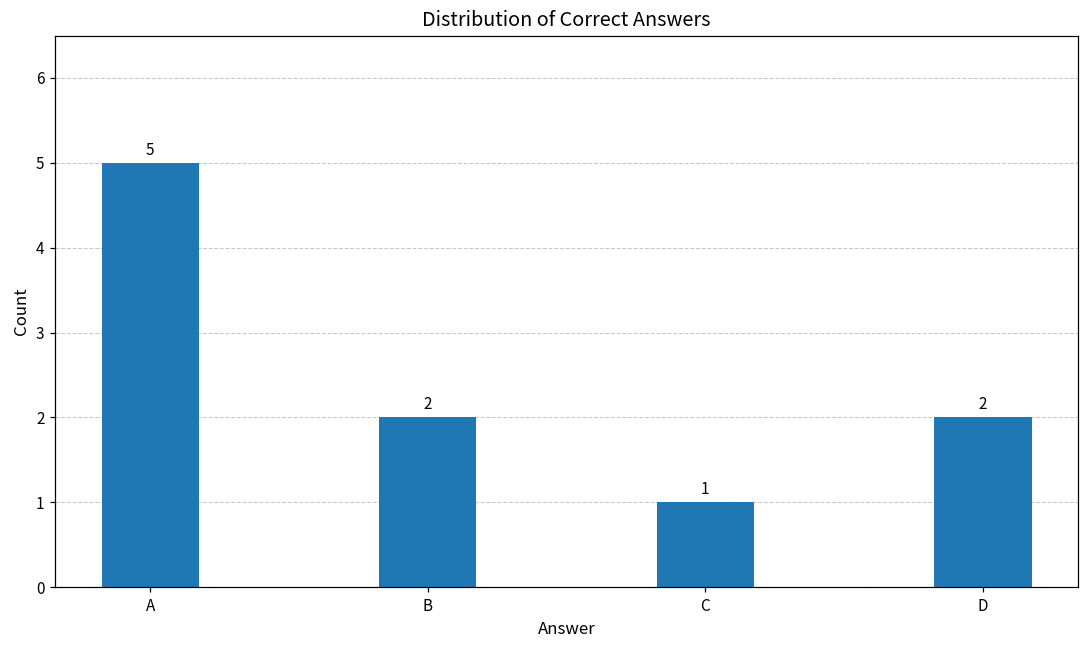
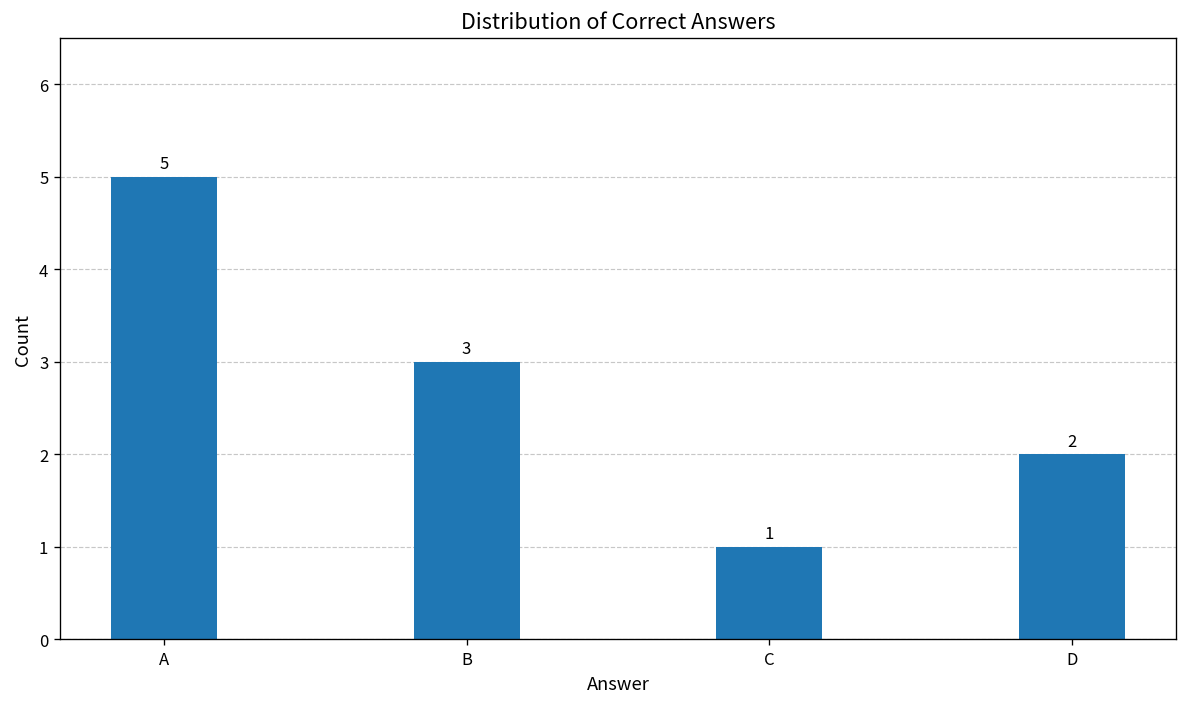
  {
    "A": 5,
-   "B": 2,
+   "B": 3,
    "C": 1,
    "D": 2
  }
